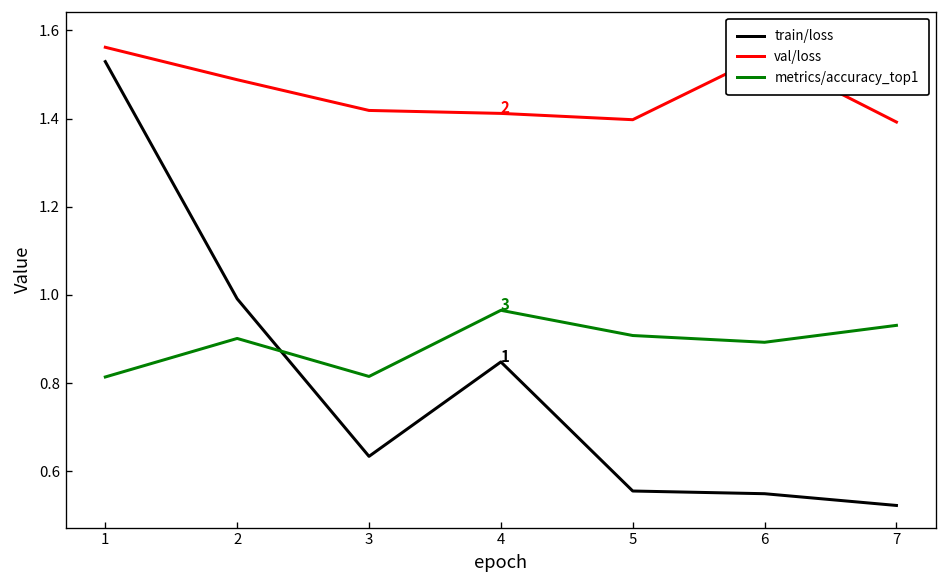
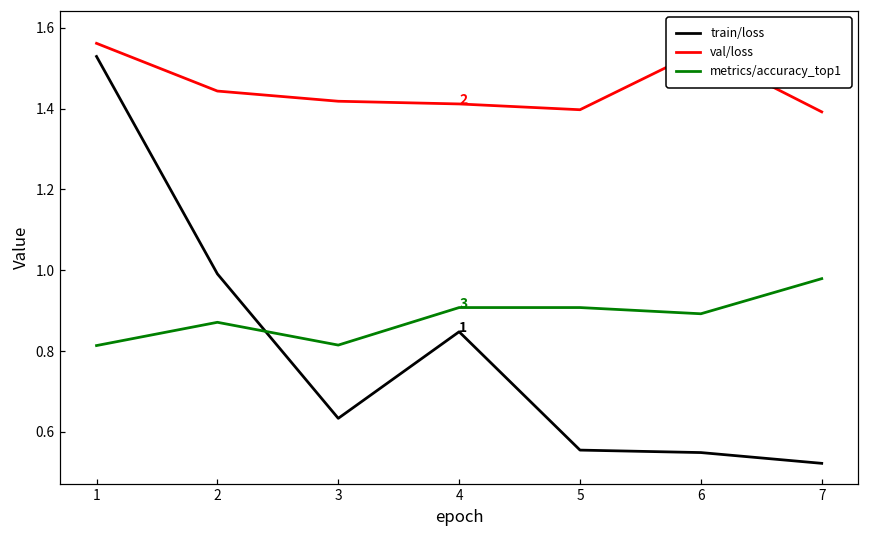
  {
    "train/loss": {
      "4": 1
    },
    "val/loss": {
      "1": 1.56,
-     "2": 1.49,
+     "2": 1.44,
      "3": 1.42,
      "5": 1.40,
      "7": 1.39
    },
    "metrics/accuracy_top1": {
      "1": 0.81,
-     "2": 0.90,
+     "2": 0.87,
      "3": 0.82,
-     "4": 0.97,
+     "4": 0.91,
      "5": 0.91,
      "6": 0.89,
-     "7": 0.93
+     "7": 0.98
    }
  }
